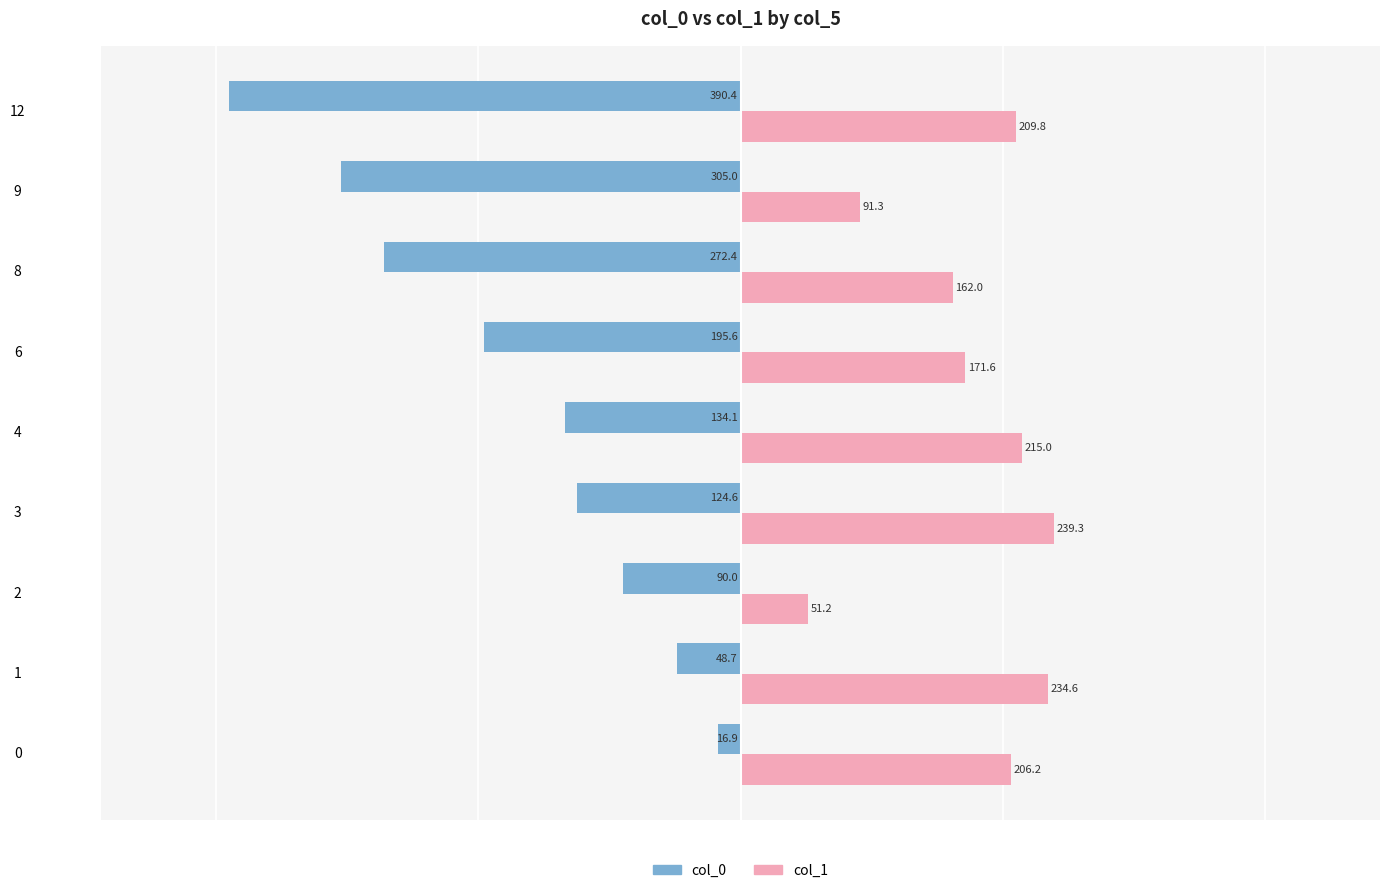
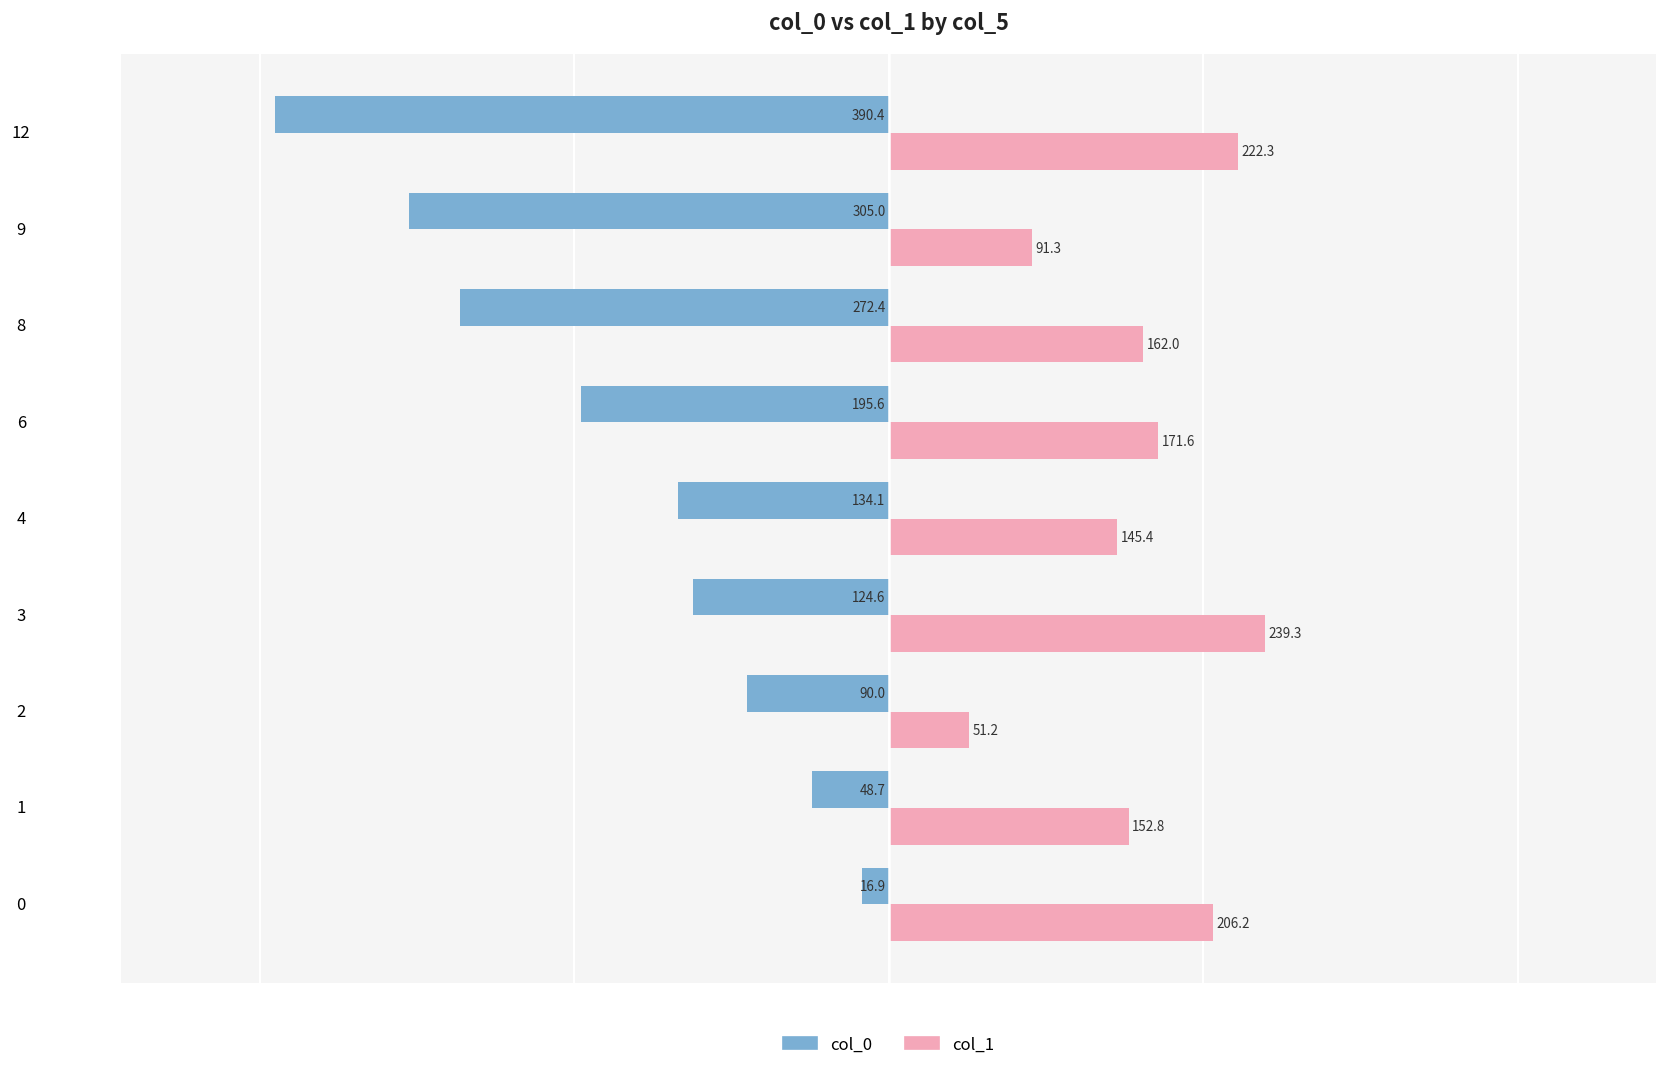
  {
    "col_1": {
-     "12": 209.8,
+     "12": 222.3,
      "9": 91.3,
      "8": 162.0,
      "6": 171.6,
-     "4": 215.0,
+     "4": 145.4,
      "3": 239.3,
      "2": 51.2,
-     "1": 234.6,
+     "1": 152.8,
      "0": 206.2
    }
  }
